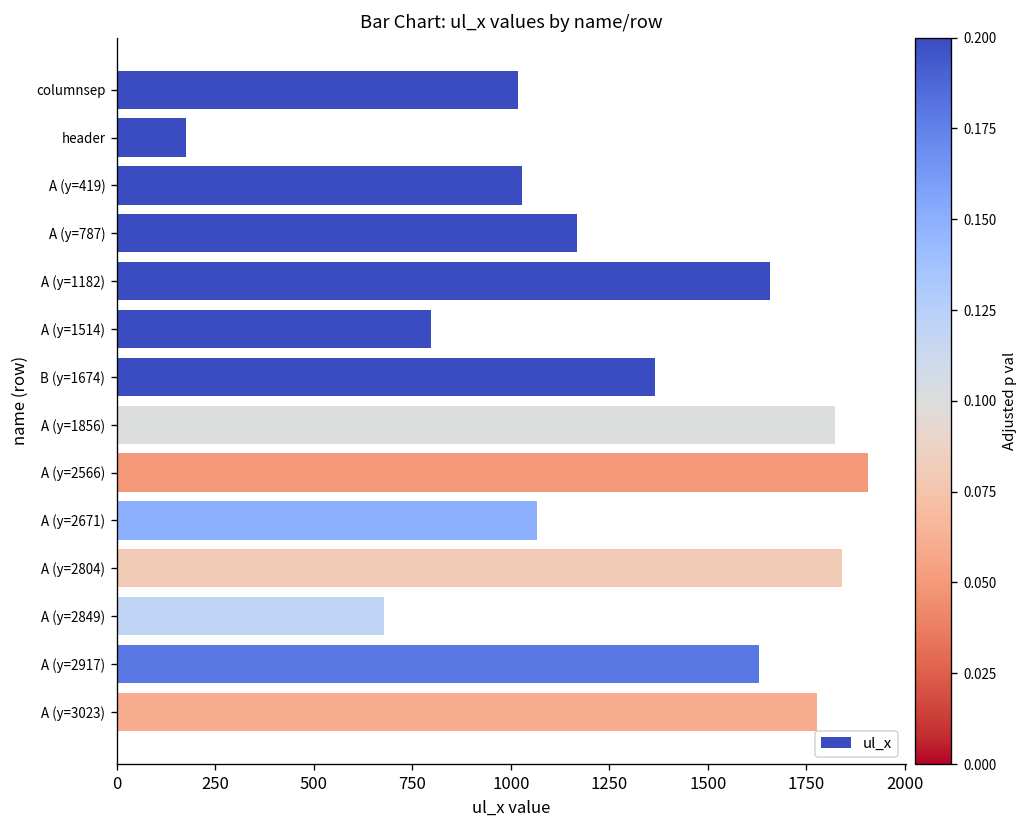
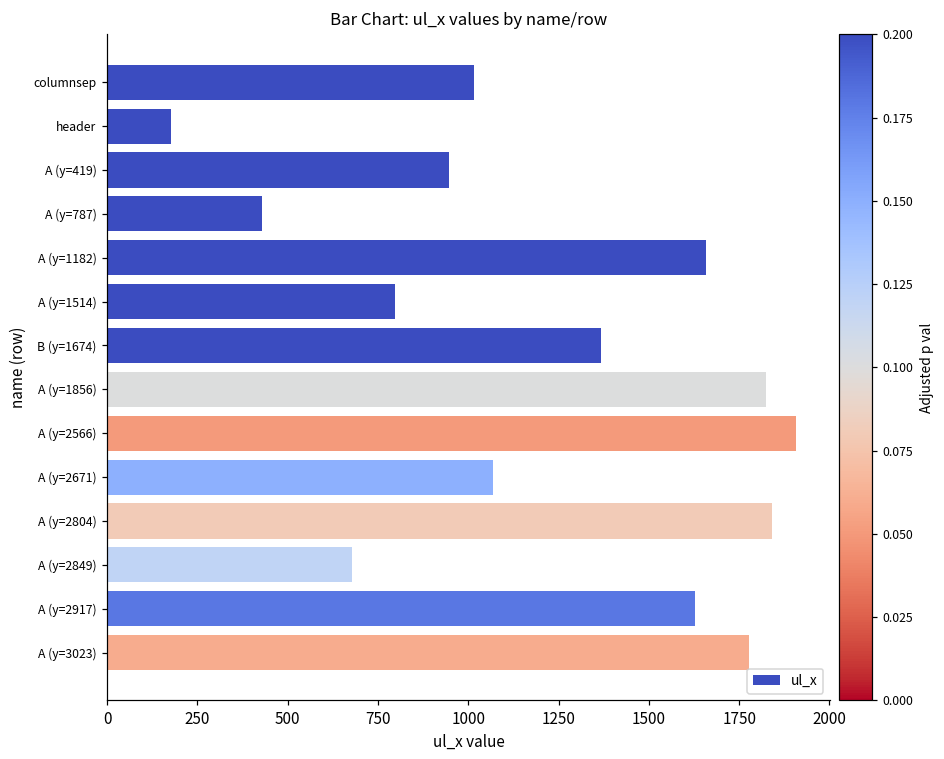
  {
    "columnsep": 1020,
    "header": 180,
-   "A (y=419)": 1030,
-   "A (y=787)": 1170,
+   "A (y=419)": 950,
+   "A (y=787)": 430,
    "A (y=1182)": 1660,
    "A (y=1514)": 800,
    "B (y=1674)": 1370,
    "A (y=1856)": 1820,
    "A (y=2566)": 1910,
    "A (y=2671)": 1070,
    "A (y=2804)": 1840,
    "A (y=2849)": 680,
    "A (y=2917)": 1630,
    "A (y=3023)": 1780
  }
